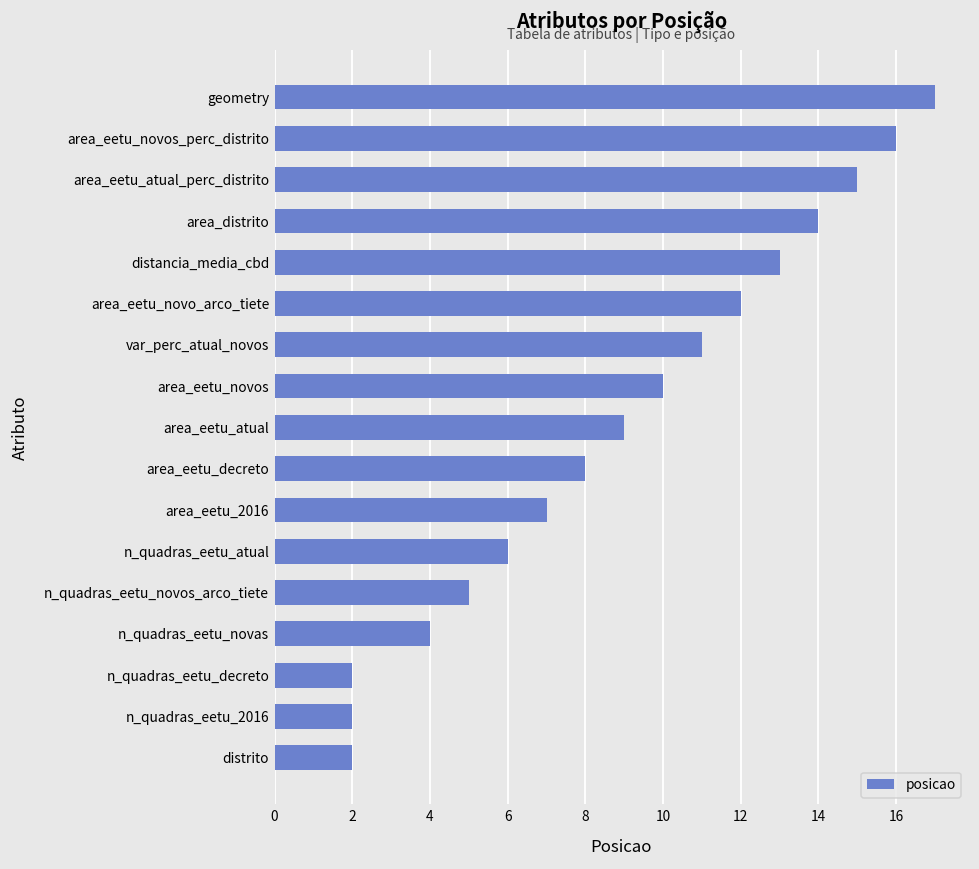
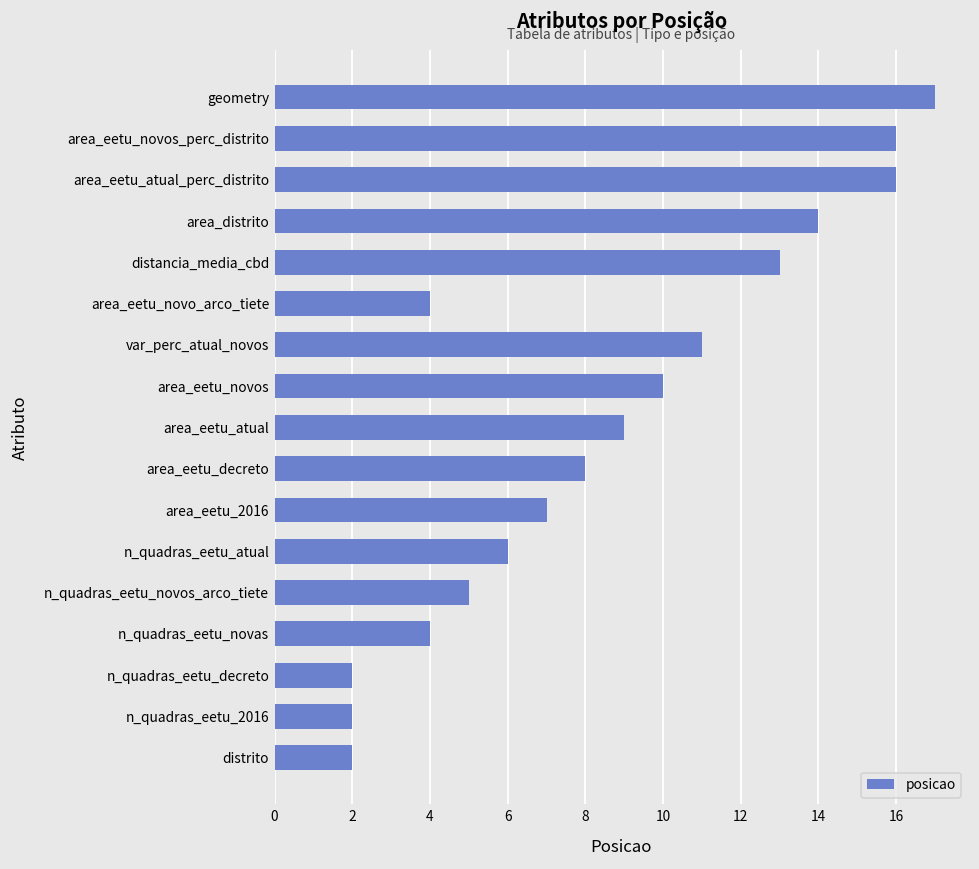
  {
    "geometry": 17,
    "area_eetu_novos_perc_distrito": 16,
-   "area_eetu_atual_perc_distrito": 15,
+   "area_eetu_atual_perc_distrito": 16,
    "area_distrito": 14,
    "distancia_media_cbd": 13,
-   "area_eetu_novo_arco_tiete": 12,
+   "area_eetu_novo_arco_tiete": 4,
    "var_perc_atual_novos": 11,
    "area_eetu_novos": 10,
    "area_eetu_atual": 9,
    "area_eetu_decreto": 8,
    "area_eetu_2016": 7,
    "n_quadras_eetu_atual": 6,
    "n_quadras_eetu_novos_arco_tiete": 5,
    "n_quadras_eetu_novas": 4,
    "n_quadras_eetu_decreto": 2,
    "n_quadras_eetu_2016": 2,
    "distrito": 2
  }
